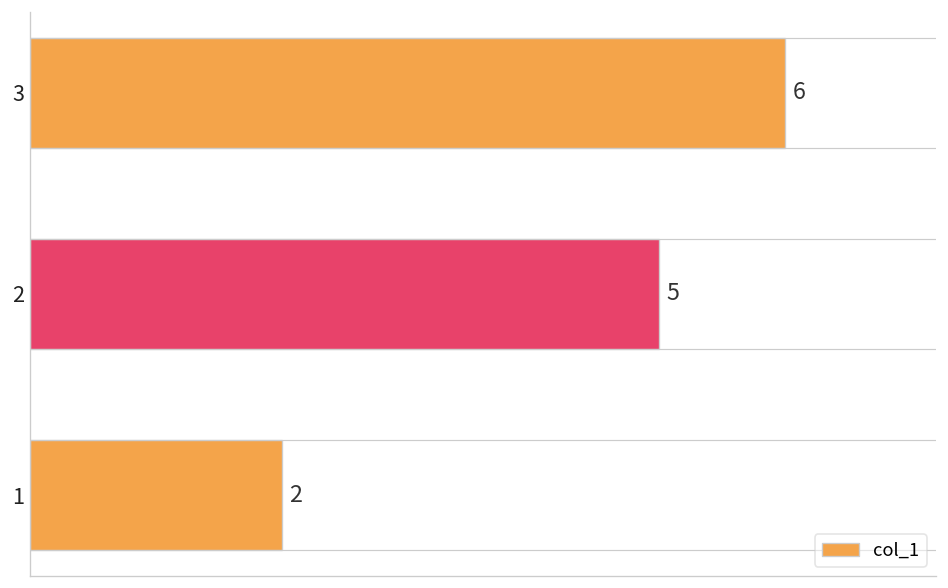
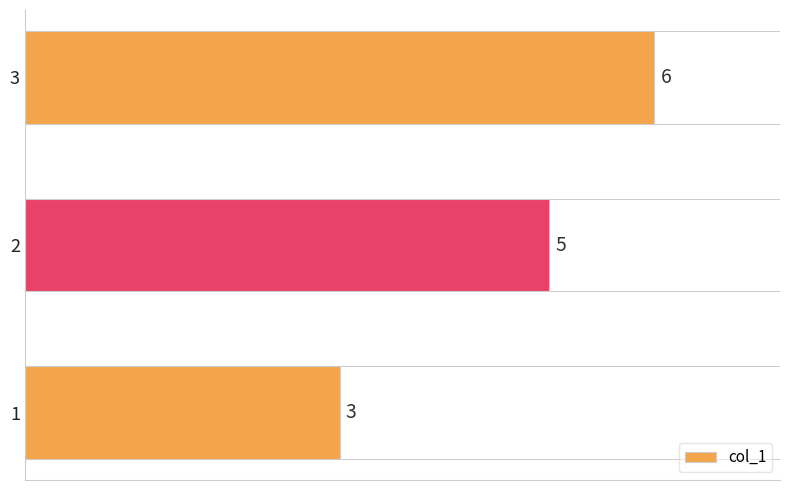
  {
    "3": 6,
    "2": 5,
-   "1": 2
+   "1": 3
  }
